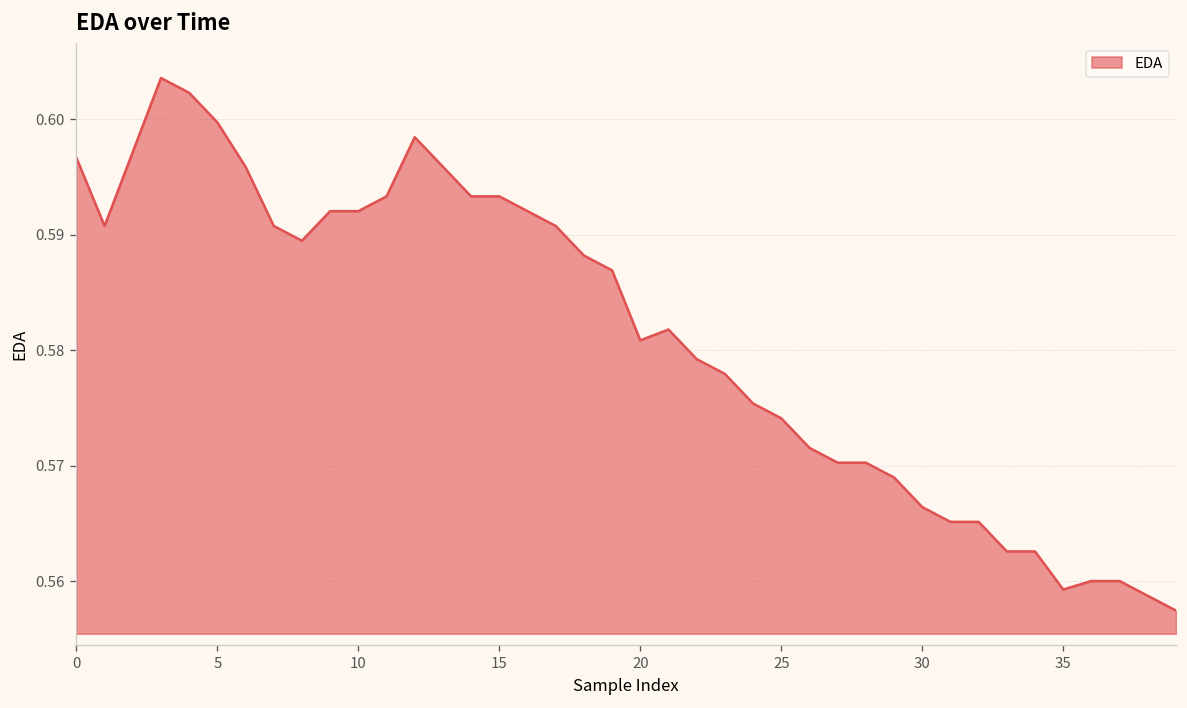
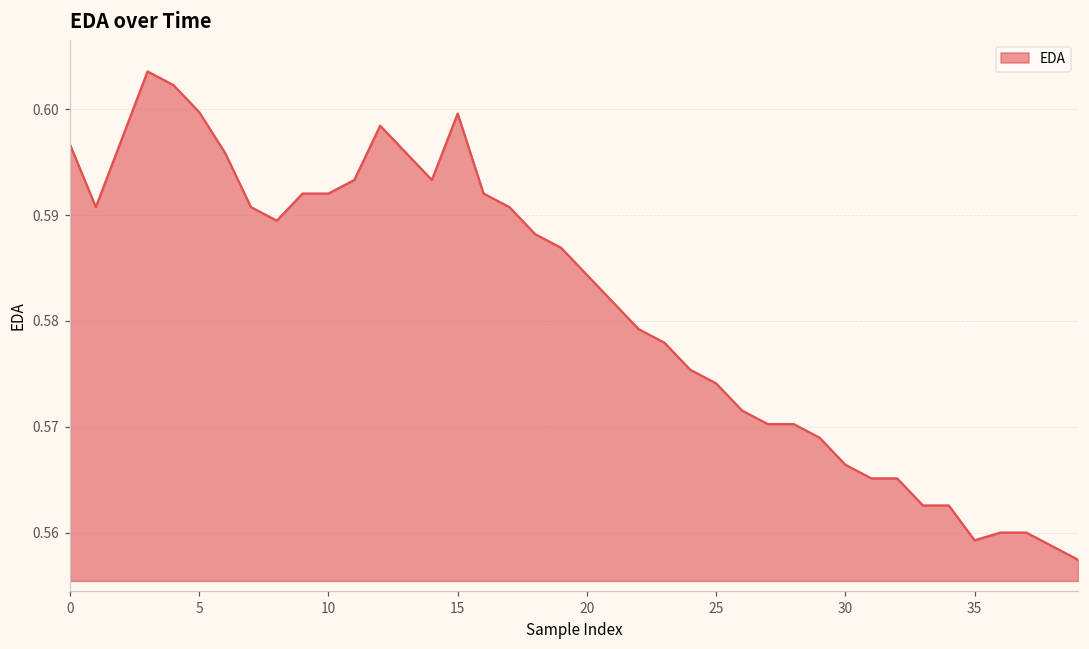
  {
    "0": 0.597,
    "5": 0.600,
    "10": 0.592,
-   "15": 0.593,
-   "20": 0.581,
+   "15": 0.600,
+   "20": 0.584,
    "25": 0.574,
    "30": 0.566,
    "35": 0.559
  }
